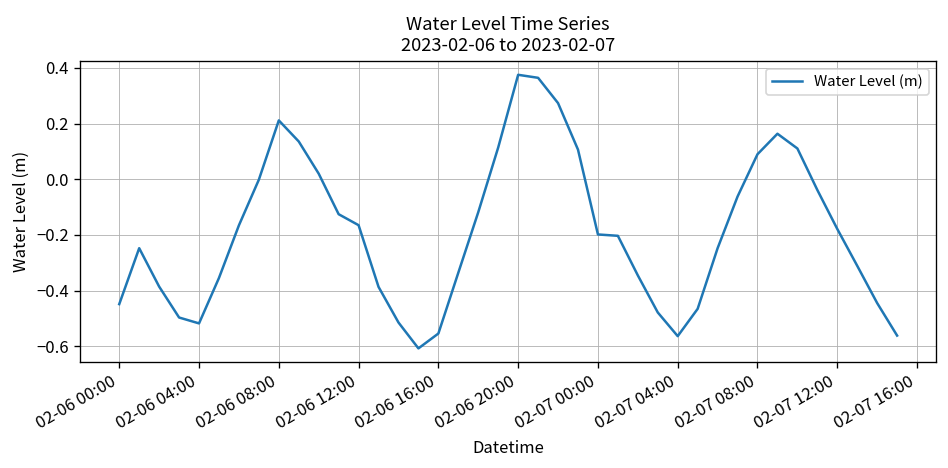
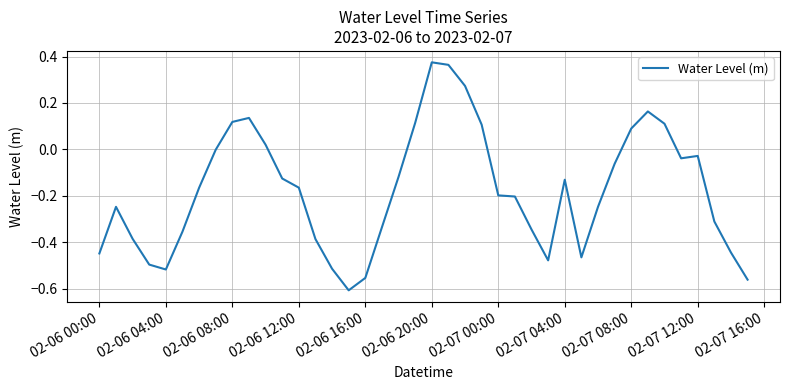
  {
    "02-06 00:00": -0.45,
    "02-06 04:00": -0.52,
-   "02-06 08:00": 0.21,
+   "02-06 08:00": 0.12,
    "02-06 12:00": -0.17,
    "02-06 16:00": -0.55,
    "02-06 20:00": 0.38,
    "02-07 00:00": -0.20,
-   "02-07 04:00": -0.56,
+   "02-07 04:00": -0.13,
    "02-07 08:00": 0.09,
-   "02-07 12:00": -0.18
+   "02-07 12:00": -0.03
  }
